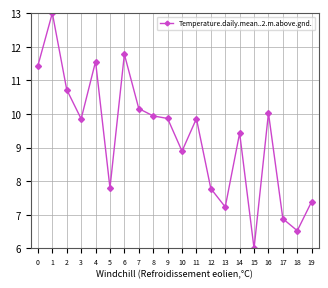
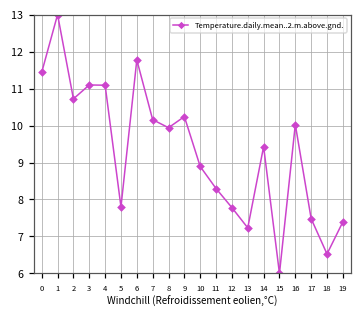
  {
    "0": 11.4,
    "1": 13.0,
    "2": 10.7,
-   "3": 9.9,
-   "4": 11.6,
+   "3": 11.1,
+   "4": 11.1,
    "5": 7.8,
    "6": 11.8,
    "7": 10.2,
    "8": 9.9,
-   "9": 9.9,
+   "9": 10.2,
    "10": 8.9,
-   "11": 9.9,
+   "11": 8.3,
    "12": 7.8,
    "13": 7.2,
    "14": 9.4,
    "15": 6.0,
    "16": 10.0,
-   "17": 6.9,
+   "17": 7.5,
    "18": 6.5,
    "19": 7.4
  }
